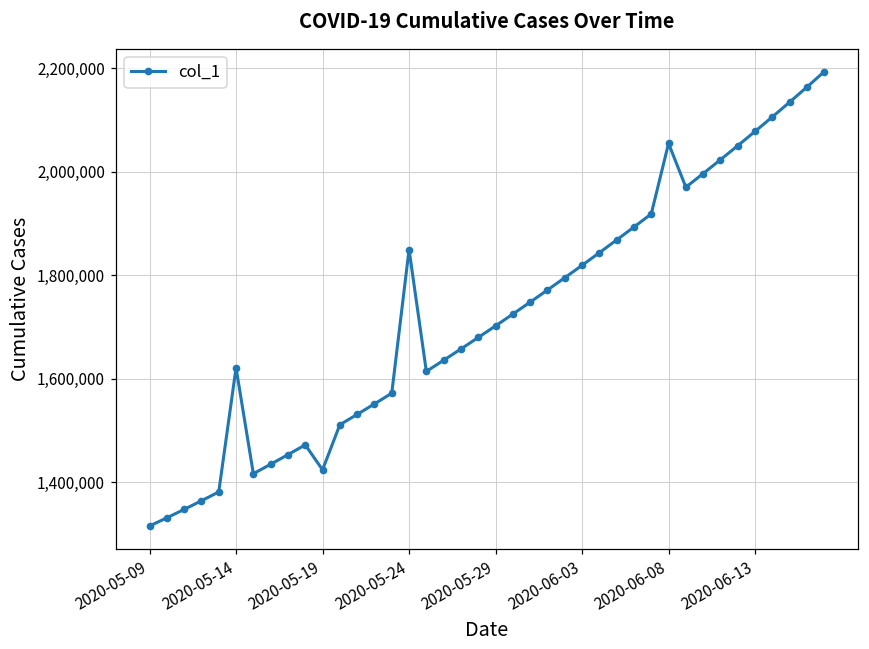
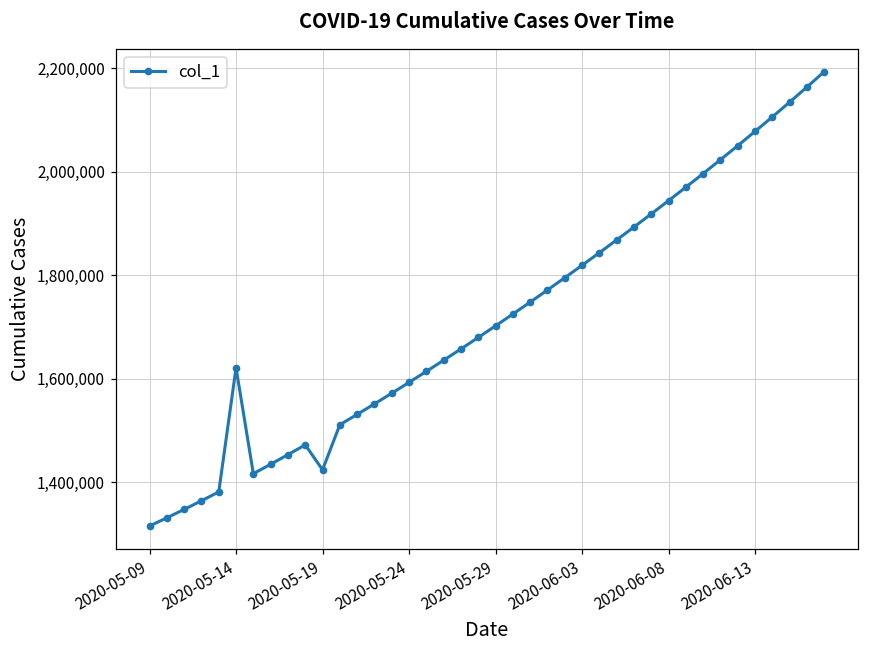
  {
    "2020-05-09": "1,320,000",
    "2020-05-14": "1,620,000",
    "2020-05-19": "1,420,000",
-   "2020-05-24": "1,850,000",
+   "2020-05-24": "1,590,000",
    "2020-05-29": "1,700,000",
    "2020-06-03": "1,820,000",
-   "2020-06-08": "2,050,000",
+   "2020-06-08": "1,940,000",
    "2020-06-13": "2,080,000"
  }
